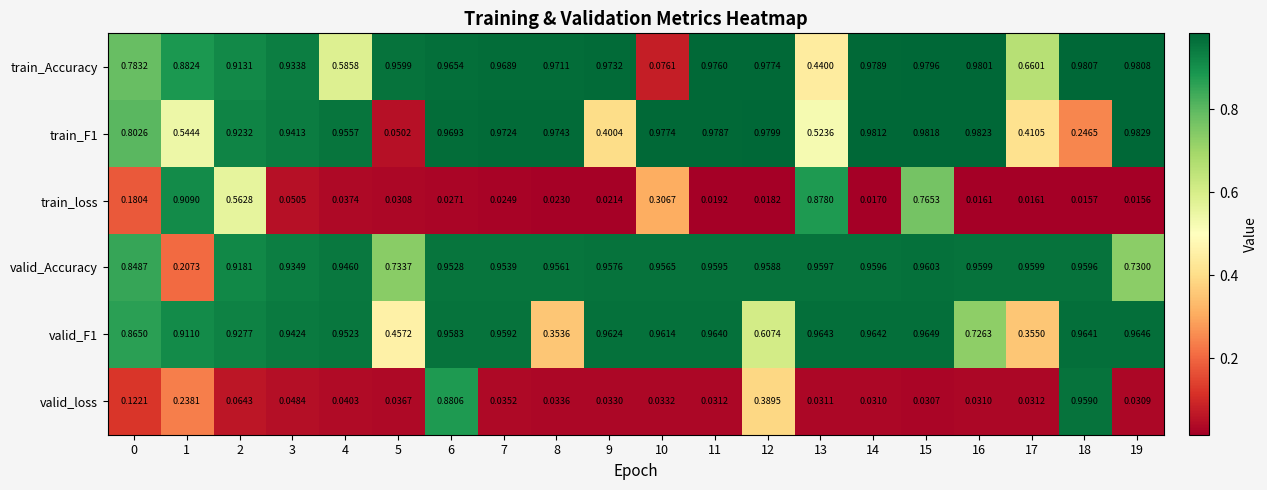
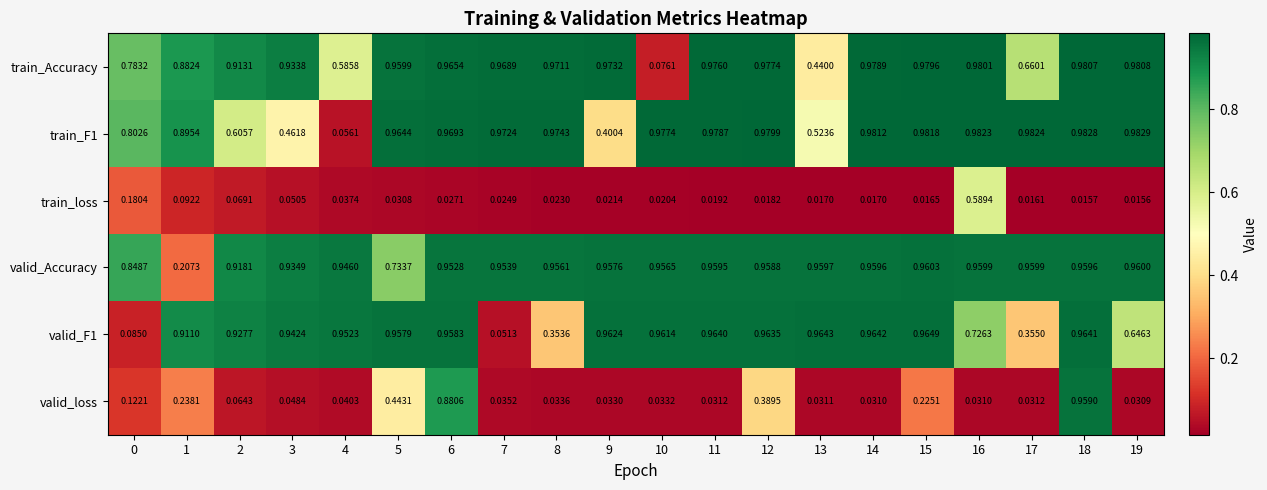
  {
    "train_Accuracy": {
      "0": 0.7832,
      "1": 0.8824,
      "2": 0.9131,
      "3": 0.9338,
      "4": 0.5858,
      "5": 0.9599,
      "6": 0.9654,
      "7": 0.9689,
      "8": 0.9711,
      "9": 0.9732,
      "10": 0.0761,
      "11": 0.9760,
      "12": 0.9774,
      "13": 0.4400,
      "14": 0.9789,
      "15": 0.9796,
      "16": 0.9801,
      "17": 0.6601,
      "18": 0.9807,
      "19": 0.9808
    },
    "train_F1": {
      "0": 0.8026,
-     "1": 0.5444,
-     "2": 0.9232,
-     "3": 0.9413,
-     "4": 0.9557,
-     "5": 0.0502,
+     "1": 0.8954,
+     "2": 0.6057,
+     "3": 0.4618,
+     "4": 0.0561,
+     "5": 0.9644,
      "6": 0.9693,
      "7": 0.9724,
      "8": 0.9743,
      "9": 0.4004,
      "10": 0.9774,
      "11": 0.9787,
      "12": 0.9799,
      "13": 0.5236,
      "14": 0.9812,
      "15": 0.9818,
      "16": 0.9823,
-     "17": 0.4105,
-     "18": 0.2465,
+     "17": 0.9824,
+     "18": 0.9828,
      "19": 0.9829
    },
    "train_loss": {
      "0": 0.1804,
-     "1": 0.9090,
-     "2": 0.5628,
+     "1": 0.0922,
+     "2": 0.0691,
      "3": 0.0505,
      "4": 0.0374,
      "5": 0.0308,
      "6": 0.0271,
      "7": 0.0249,
      "8": 0.0230,
      "9": 0.0214,
-     "10": 0.3067,
+     "10": 0.0204,
      "11": 0.0192,
      "12": 0.0182,
-     "13": 0.8780,
+     "13": 0.0170,
      "14": 0.0170,
-     "15": 0.7653,
-     "16": 0.0161,
+     "15": 0.0165,
+     "16": 0.5894,
      "17": 0.0161,
      "18": 0.0157,
      "19": 0.0156
    },
    "valid_Accuracy": {
      "0": 0.8487,
      "1": 0.2073,
      "2": 0.9181,
      "3": 0.9349,
      "4": 0.9460,
      "5": 0.7337,
      "6": 0.9528,
      "7": 0.9539,
      "8": 0.9561,
      "9": 0.9576,
      "10": 0.9565,
      "11": 0.9595,
      "12": 0.9588,
      "13": 0.9597,
      "14": 0.9596,
      "15": 0.9603,
      "16": 0.9599,
      "17": 0.9599,
      "18": 0.9596,
-     "19": 0.7300
+     "19": 0.9600
    },
    "valid_F1": {
-     "0": 0.8650,
+     "0": 0.0850,
      "1": 0.9110,
      "2": 0.9277,
      "3": 0.9424,
      "4": 0.9523,
-     "5": 0.4572,
+     "5": 0.9579,
      "6": 0.9583,
-     "7": 0.9592,
+     "7": 0.0513,
      "8": 0.3536,
      "9": 0.9624,
      "10": 0.9614,
      "11": 0.9640,
-     "12": 0.6074,
+     "12": 0.9635,
      "13": 0.9643,
      "14": 0.9642,
      "15": 0.9649,
      "16": 0.7263,
      "17": 0.3550,
      "18": 0.9641,
-     "19": 0.9646
+     "19": 0.6463
    },
    "valid_loss": {
      "0": 0.1221,
      "1": 0.2381,
      "2": 0.0643,
      "3": 0.0484,
      "4": 0.0403,
-     "5": 0.0367,
+     "5": 0.4431,
      "6": 0.8806,
      "7": 0.0352,
      "8": 0.0336,
      "9": 0.0330,
      "10": 0.0332,
      "11": 0.0312,
      "12": 0.3895,
      "13": 0.0311,
      "14": 0.0310,
-     "15": 0.0307,
+     "15": 0.2251,
      "16": 0.0310,
      "17": 0.0312,
      "18": 0.9590,
      "19": 0.0309
    }
  }
